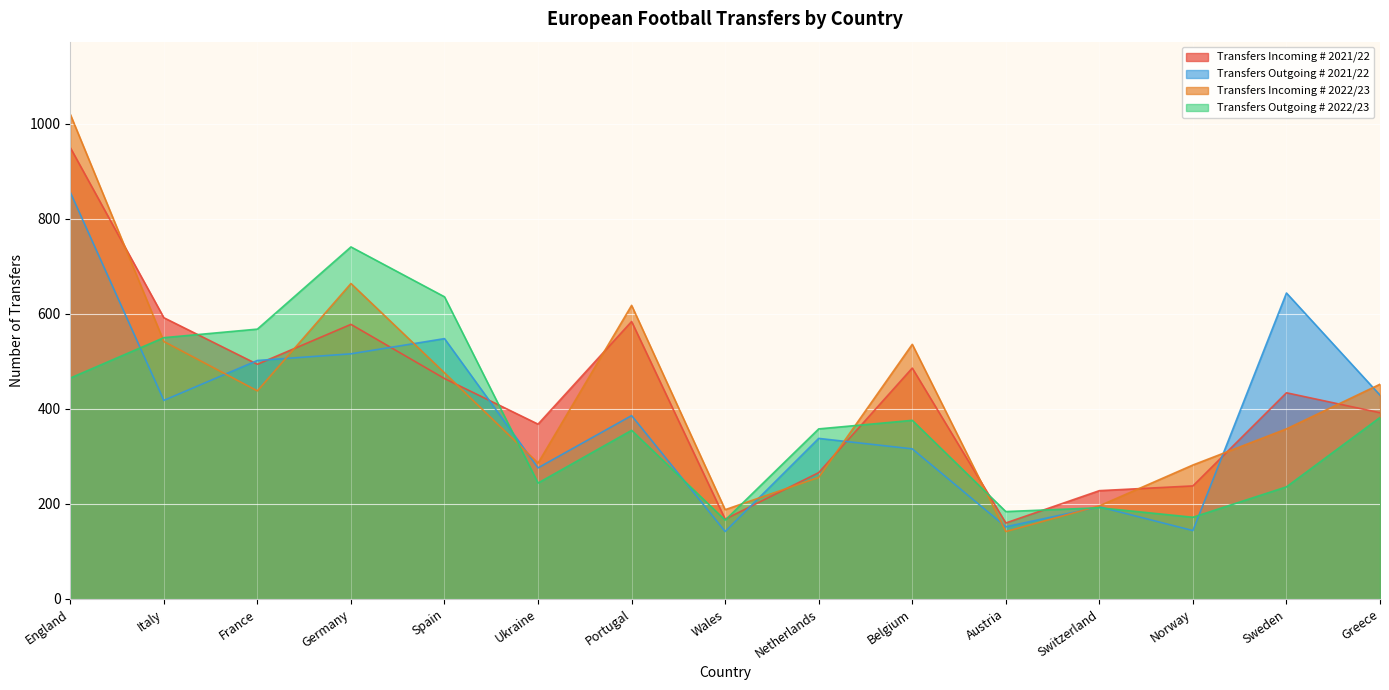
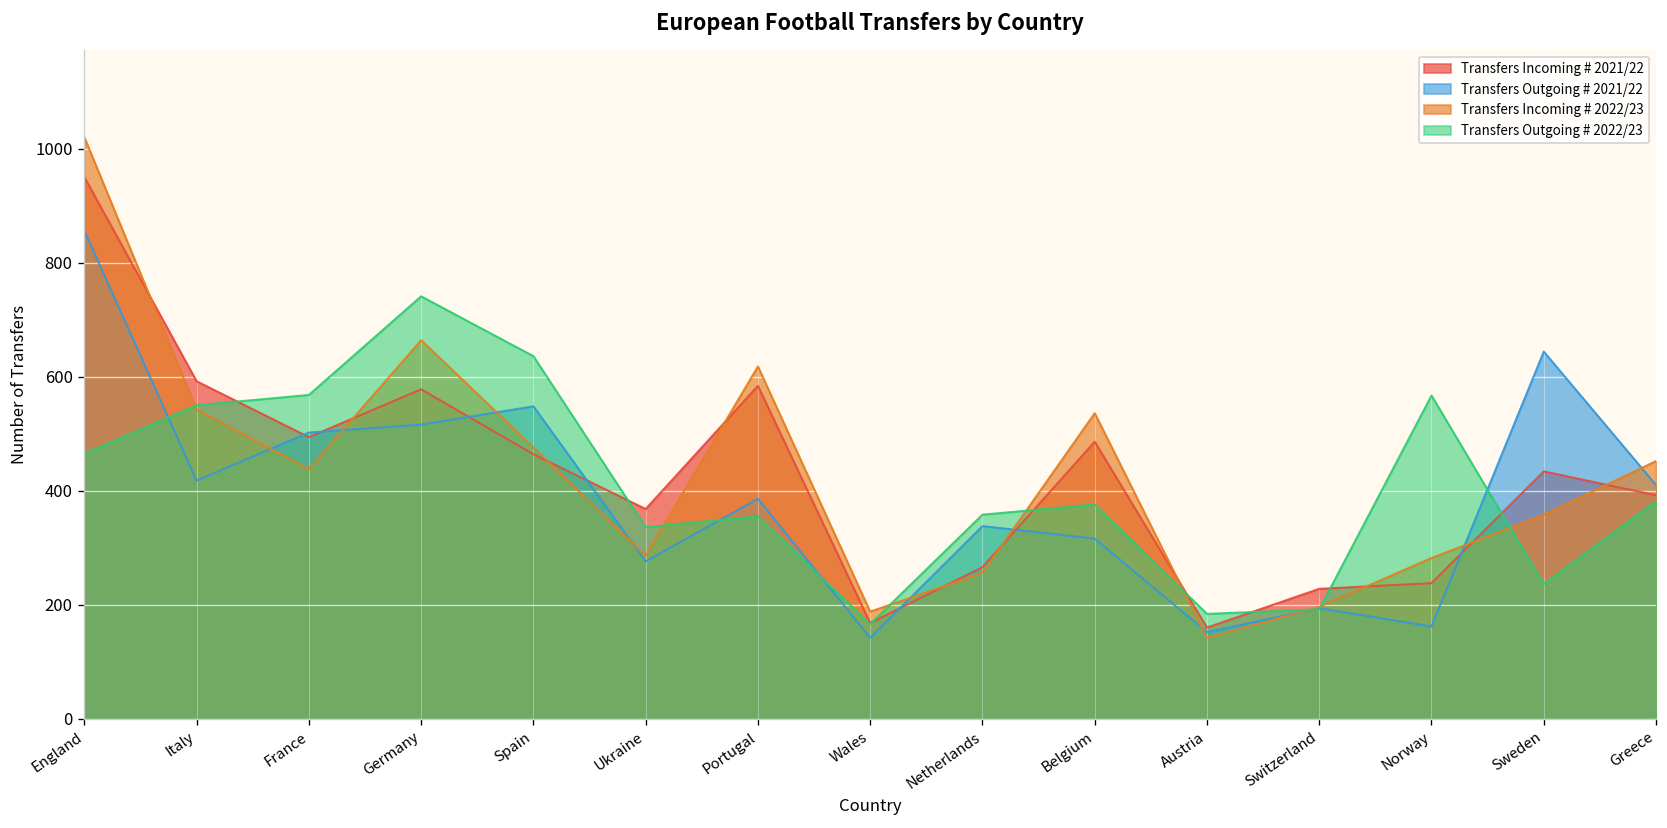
  {
    "Transfers Outgoing # 2021/22": {
      "England": 860,
      "Italy": 420,
      "France": 500,
      "Germany": 520,
      "Spain": 550,
      "Ukraine": 280,
      "Portugal": 390,
      "Wales": 140,
      "Netherlands": 340,
      "Belgium": 320,
      "Austria": 150,
-     "Norway": 140,
+     "Norway": 160,
      "Sweden": 640,
-     "Greece": 430
+     "Greece": 410
    },
    "Transfers Outgoing # 2022/23": {
      "England": 470,
      "Italy": 550,
      "France": 570,
      "Germany": 740,
      "Spain": 640,
-     "Ukraine": 240,
+     "Ukraine": 340,
      "Portugal": 360,
      "Netherlands": 360,
      "Belgium": 380,
      "Austria": 180,
-     "Norway": 170,
+     "Norway": 570,
      "Sweden": 240,
      "Greece": 380
    }
  }
